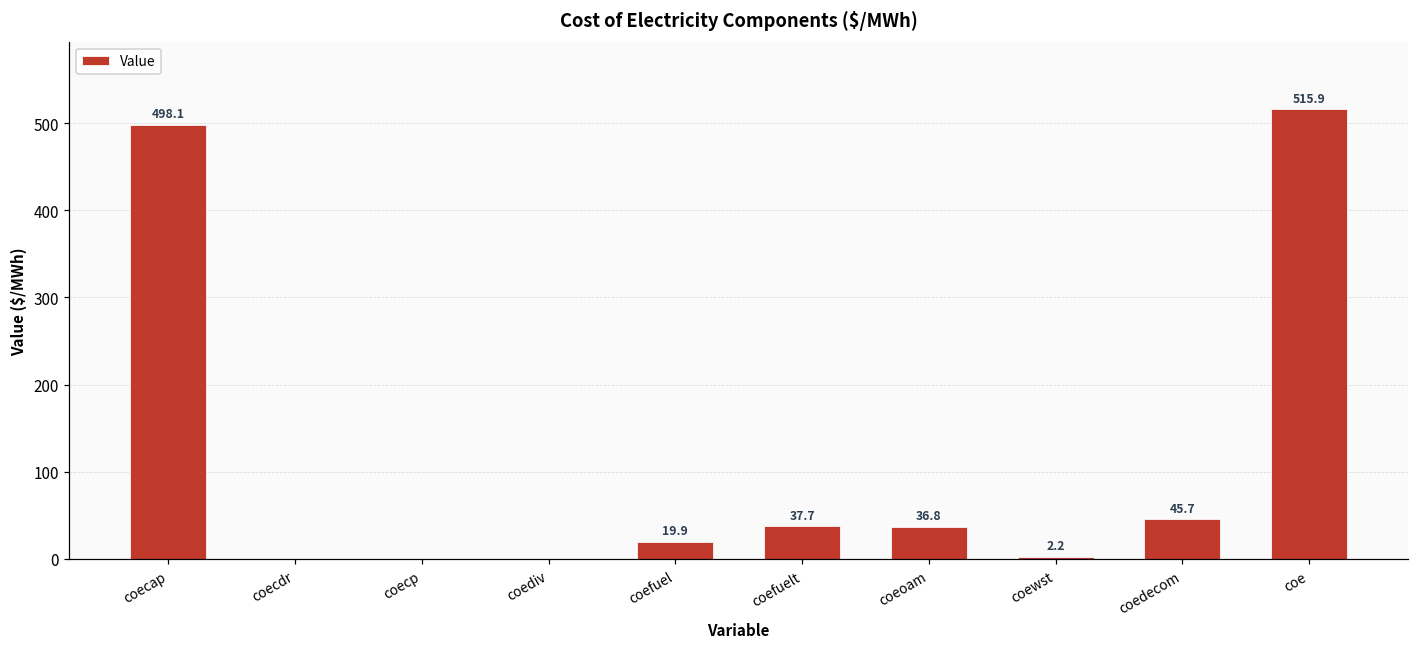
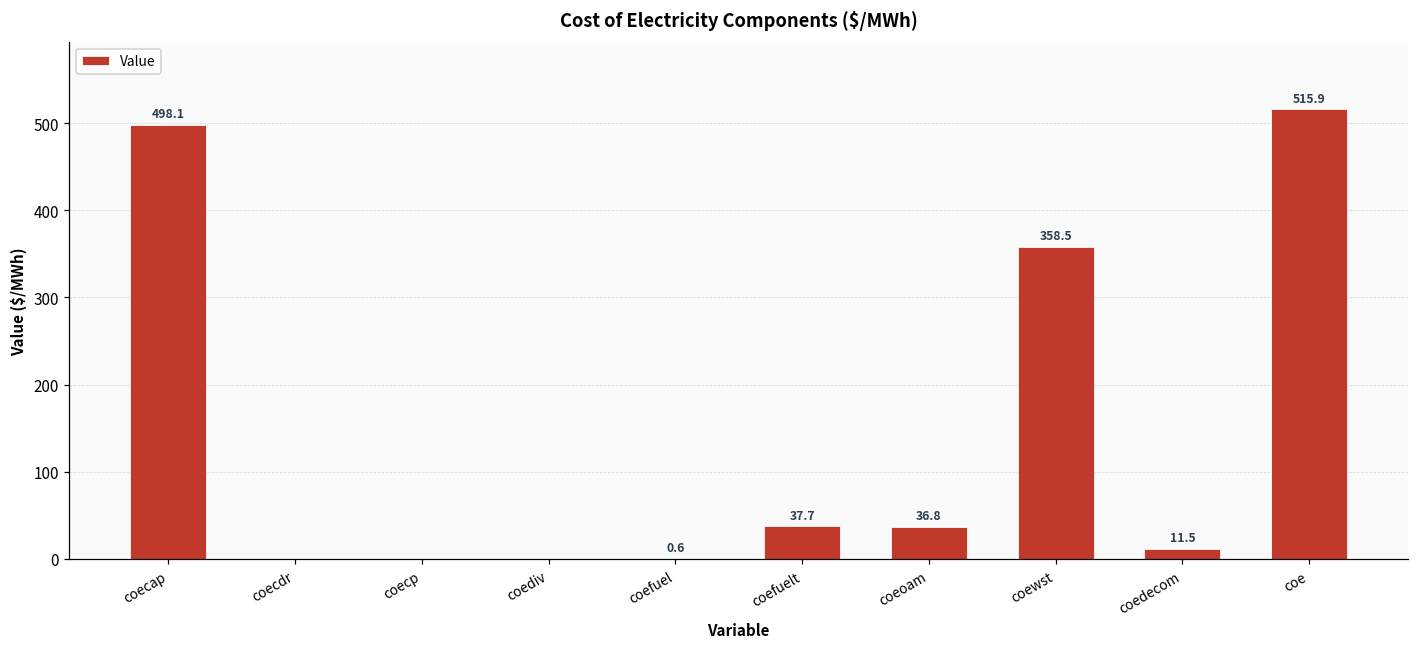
  {
    "coecap": 498.1,
-   "coefuel": 19.9,
+   "coefuel": 0.6,
    "coefuelt": 37.7,
    "coeoam": 36.8,
-   "coewst": 2.2,
-   "coedecom": 45.7,
+   "coewst": 358.5,
+   "coedecom": 11.5,
    "coe": 515.9
  }
